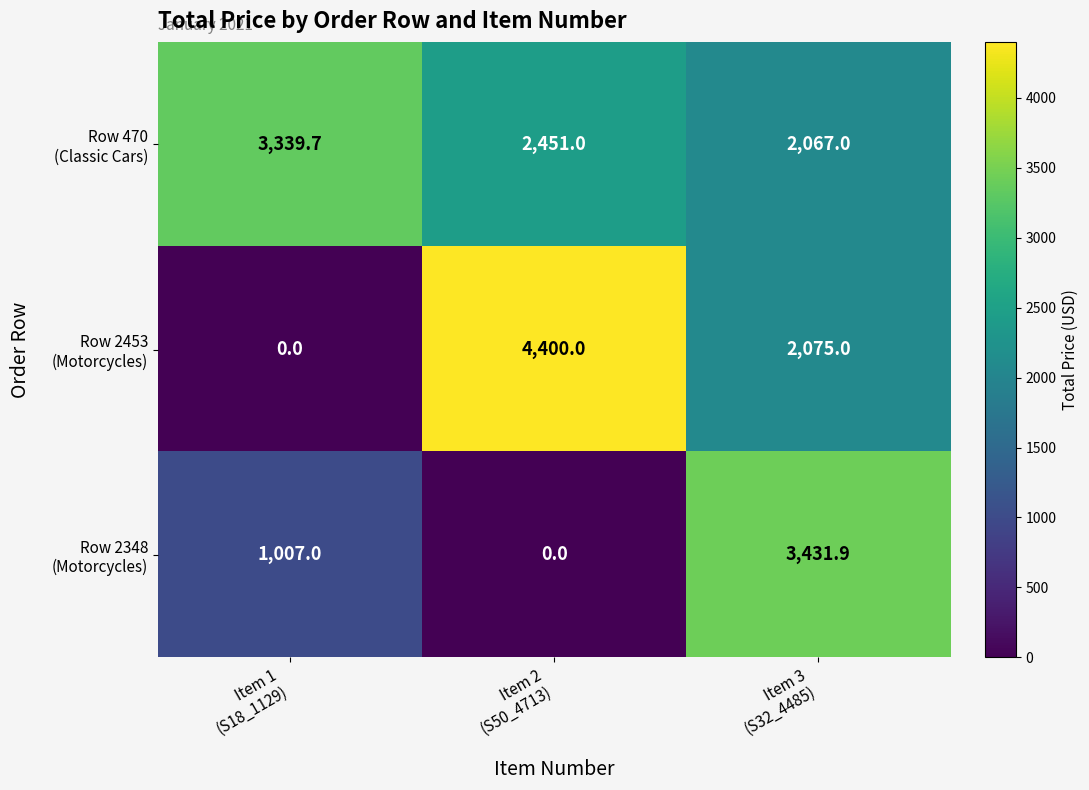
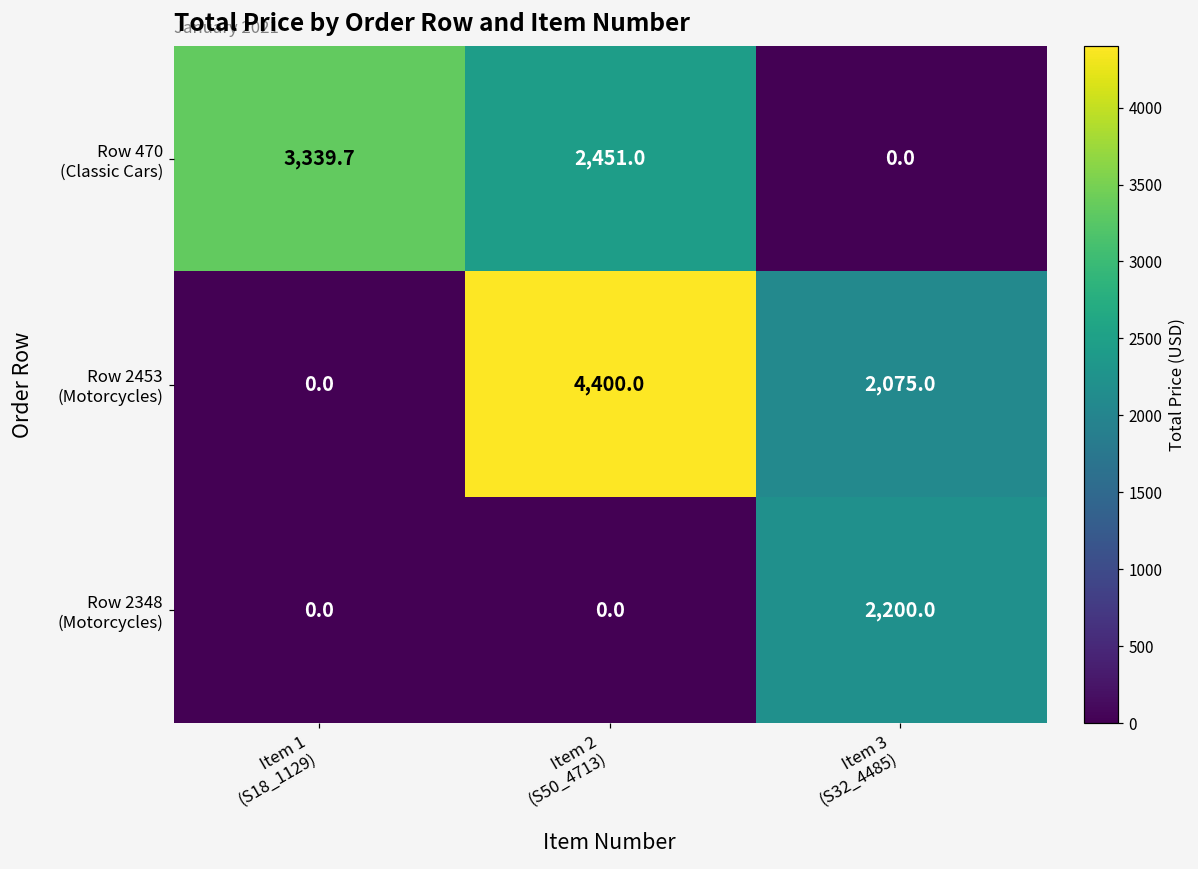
  {
    "Row 470 (Classic Cars)": {
      "Item 1 (S18_1129)": "3,339.7",
      "Item 2 (S50_4713)": "2,451.0",
-     "Item 3 (S32_4485)": "2,067.0"
+     "Item 3 (S32_4485)": "0.0"
    },
    "Row 2453 (Motorcycles)": {
      "Item 1 (S18_1129)": "0.0",
      "Item 2 (S50_4713)": "4,400.0",
      "Item 3 (S32_4485)": "2,075.0"
    },
    "Row 2348 (Motorcycles)": {
-     "Item 1 (S18_1129)": "1,007.0",
+     "Item 1 (S18_1129)": "0.0",
      "Item 2 (S50_4713)": "0.0",
-     "Item 3 (S32_4485)": "3,431.9"
+     "Item 3 (S32_4485)": "2,200.0"
    }
  }
